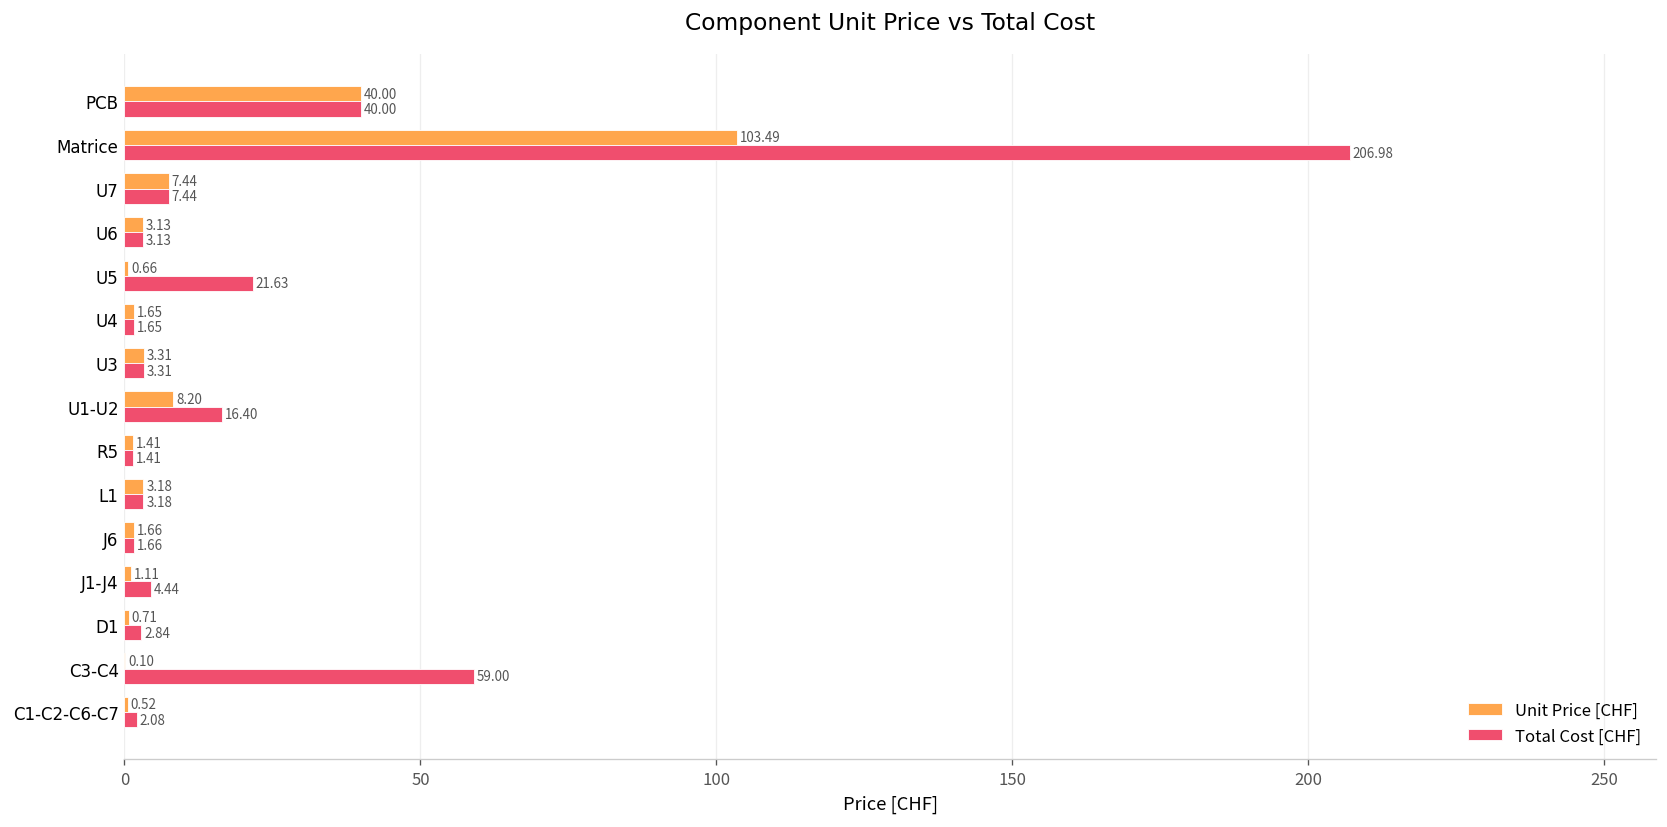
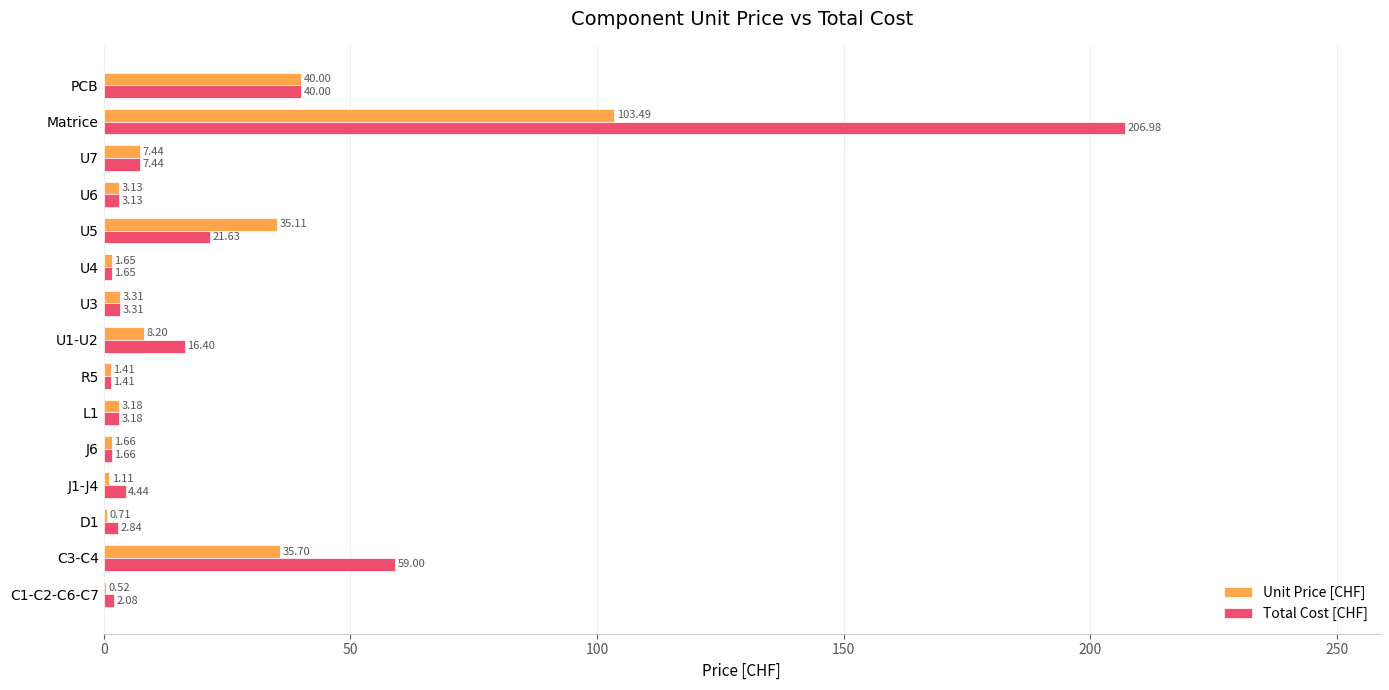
  {
    "Unit Price [CHF]": {
      "PCB": 40.00,
      "Matrice": 103.49,
      "U7": 7.44,
      "U6": 3.13,
-     "U5": 0.66,
+     "U5": 35.11,
      "U4": 1.65,
      "U3": 3.31,
      "U1-U2": 8.20,
      "R5": 1.41,
      "L1": 3.18,
      "J6": 1.66,
      "J1-J4": 1.11,
      "D1": 0.71,
-     "C3-C4": 0.10,
+     "C3-C4": 35.70,
      "C1-C2-C6-C7": 0.52
    },
    "Total Cost [CHF]": {
      "PCB": 40.00,
      "Matrice": 206.98,
      "U7": 7.44,
      "U6": 3.13,
      "U5": 21.63,
      "U4": 1.65,
      "U3": 3.31,
      "U1-U2": 16.40,
      "R5": 1.41,
      "L1": 3.18,
      "J6": 1.66,
      "J1-J4": 4.44,
      "D1": 2.84,
      "C3-C4": 59.00,
      "C1-C2-C6-C7": 2.08
    }
  }
